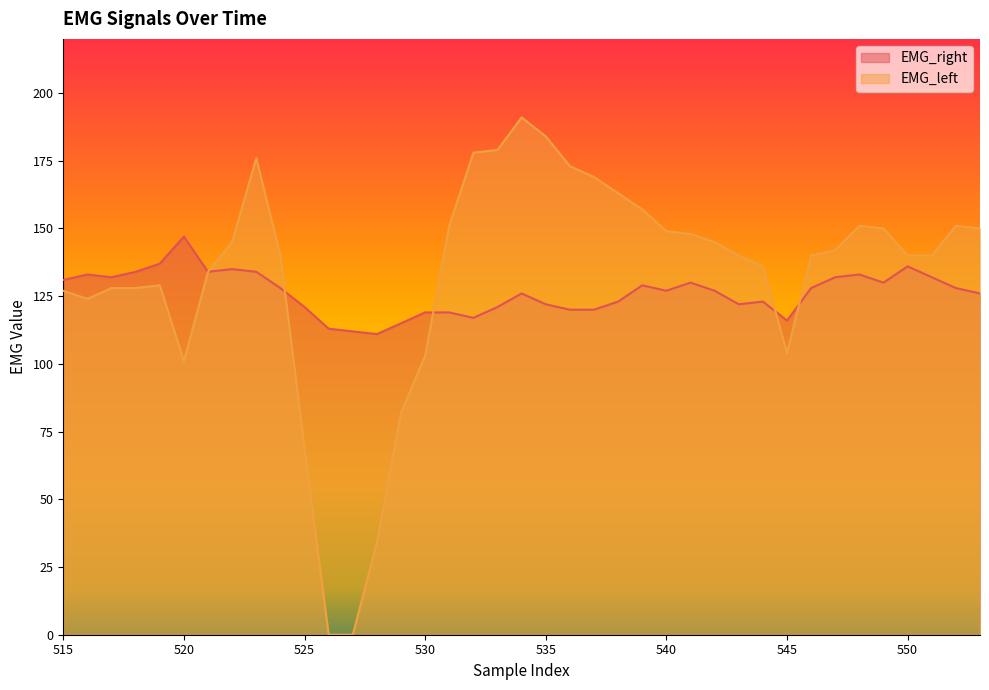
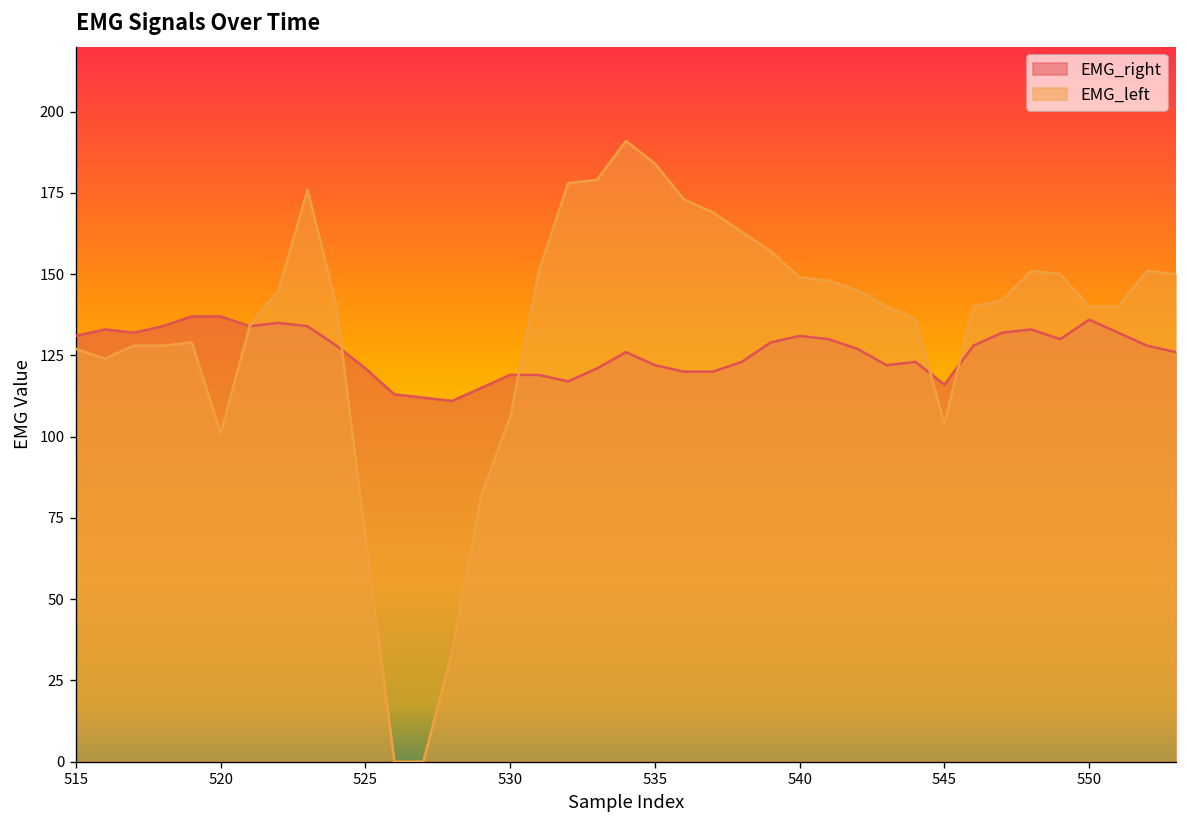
  {
    "EMG_right": {
      "515": 131,
-     "520": 147,
+     "520": 137,
      "525": 121,
      "530": 119,
      "535": 122,
-     "540": 127,
+     "540": 131,
      "545": 116,
      "550": 136
    },
    "EMG_left": {
      "515": 127,
      "520": 101,
      "525": 69,
-     "530": 103,
+     "530": 106,
      "535": 184,
      "540": 149,
      "545": 104,
      "550": 140
    }
  }
